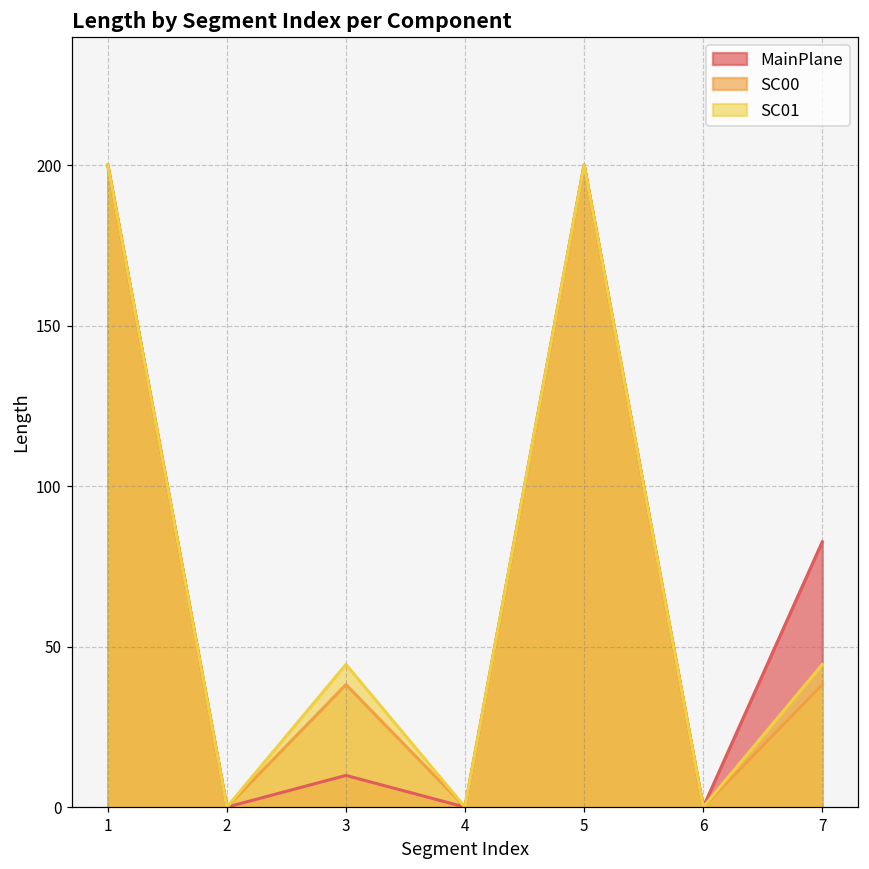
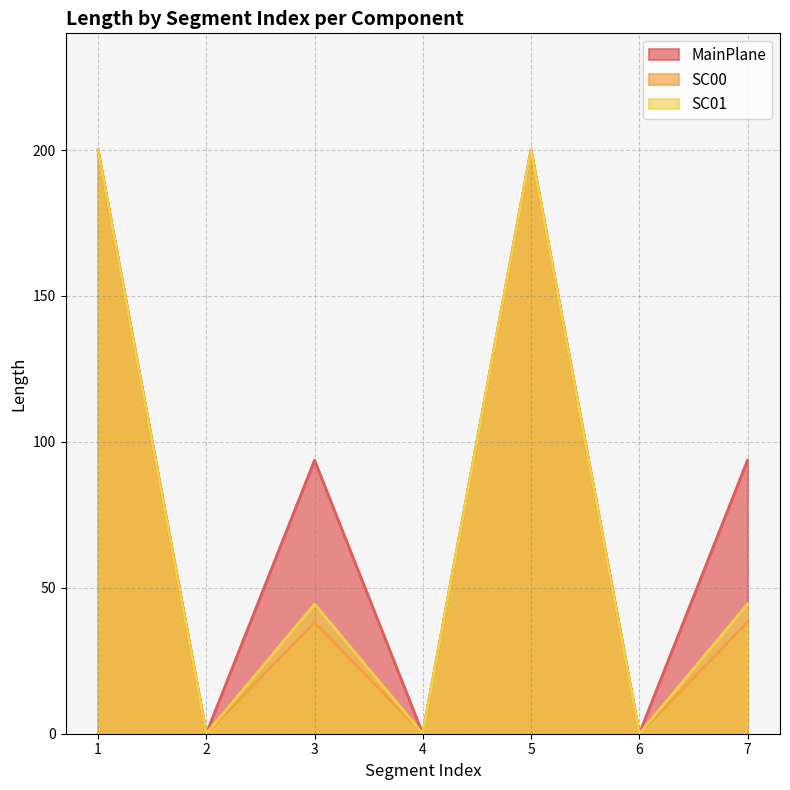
  {
    "MainPlane": {
-     "3": 10,
-     "7": 83
+     "3": 94,
+     "7": 94
    }
  }
